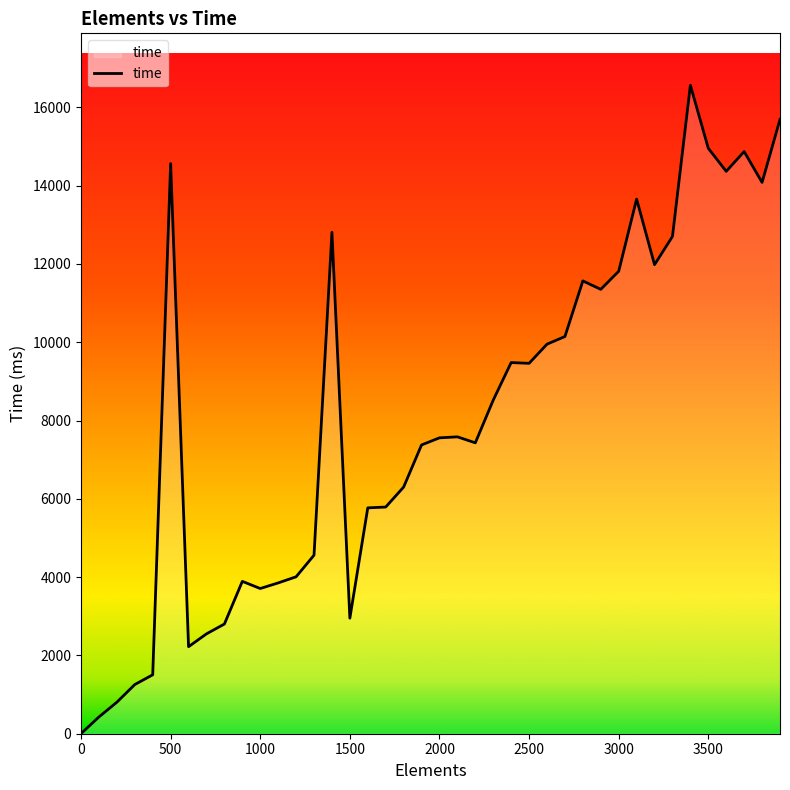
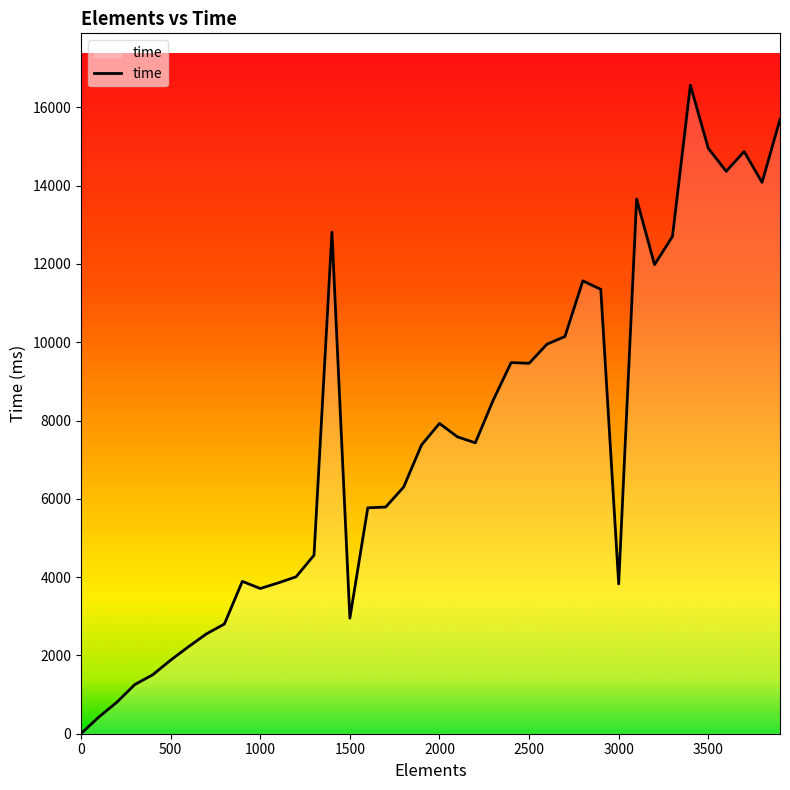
  {
    "0": 0,
-   "500": 14600,
+   "500": 1900,
    "1000": 3700,
    "1500": 3000,
-   "2000": 7600,
+   "2000": 7900,
    "2500": 9500,
-   "3000": 11800,
+   "3000": 3800,
    "3500": 15000
  }
